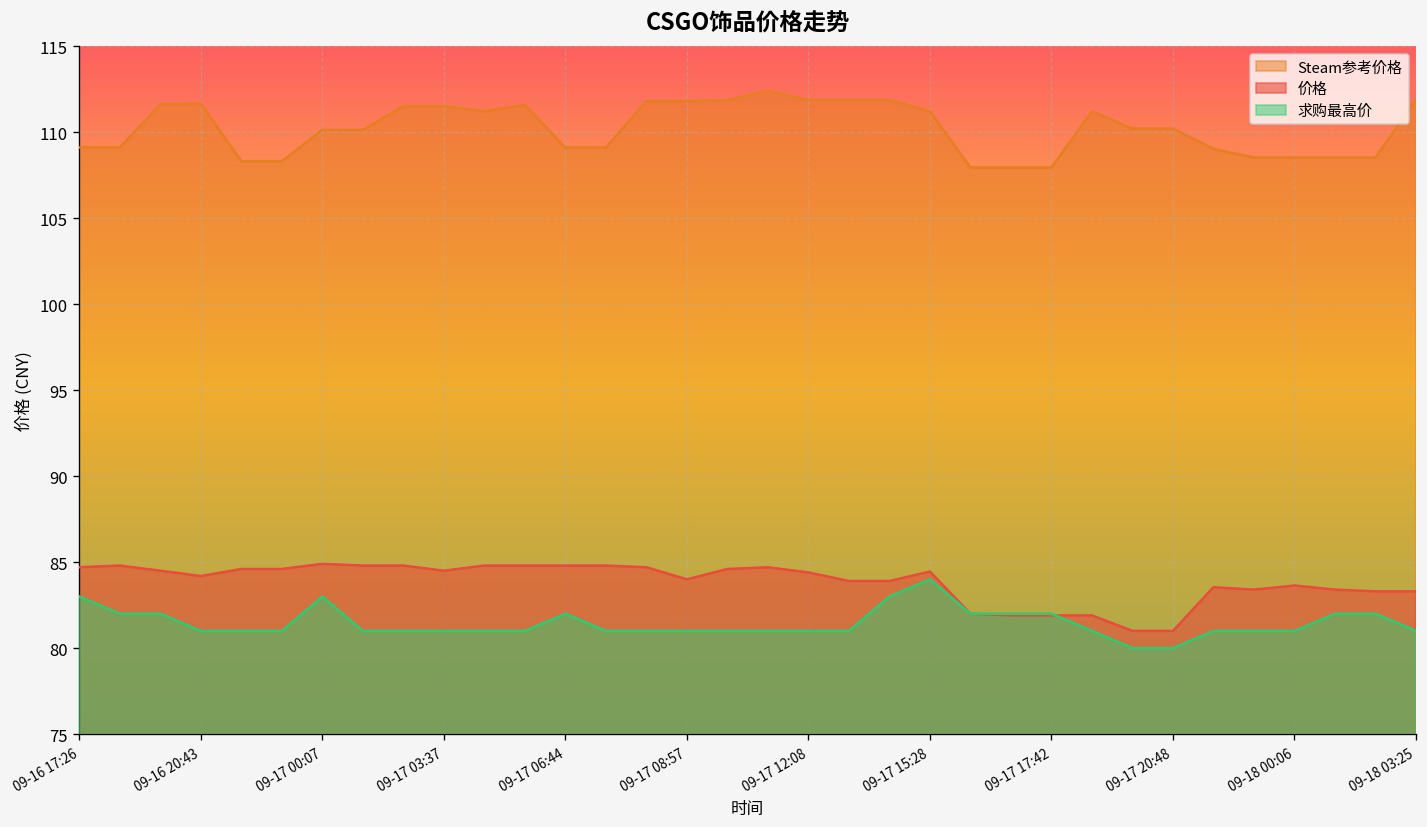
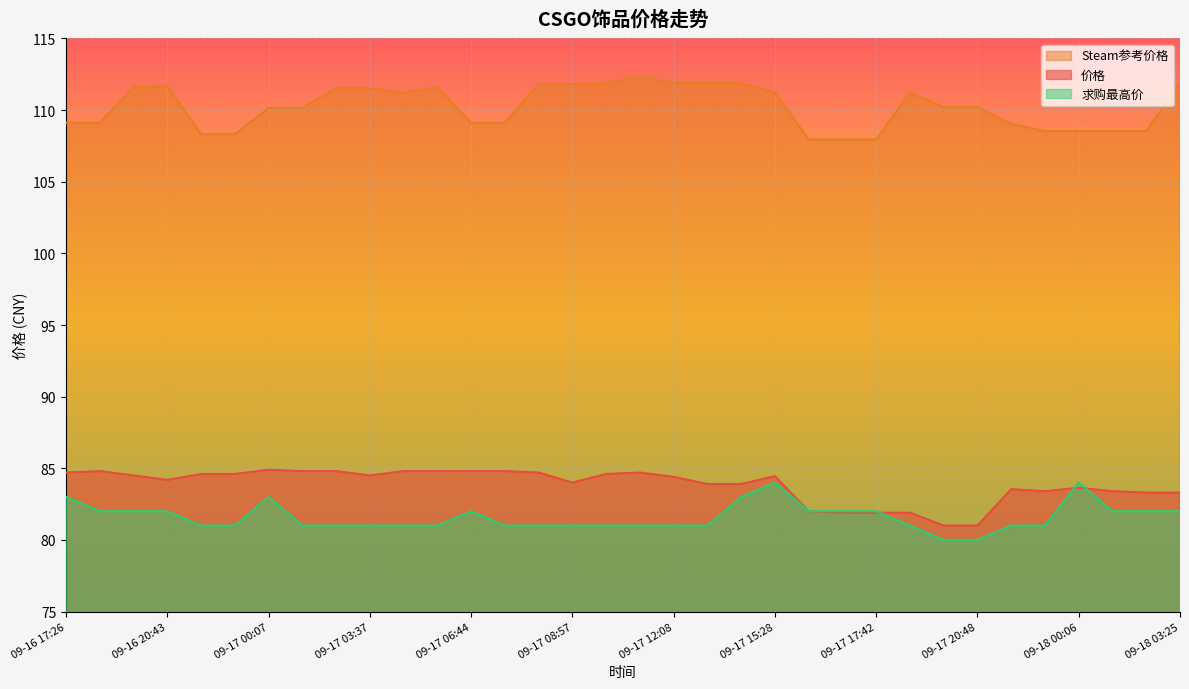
  {
    "求购最高价": {
      "09-16 17:26": 83,
-     "09-16 20:43": 81,
+     "09-16 20:43": 82,
      "09-17 00:07": 83,
      "09-17 03:37": 81,
      "09-17 06:44": 82,
      "09-17 08:57": 81,
      "09-17 12:08": 81,
      "09-17 15:28": 84,
      "09-17 20:48": 80,
-     "09-18 00:06": 81,
-     "09-18 03:25": 81
+     "09-18 00:06": 84,
+     "09-18 03:25": 82
    }
  }
